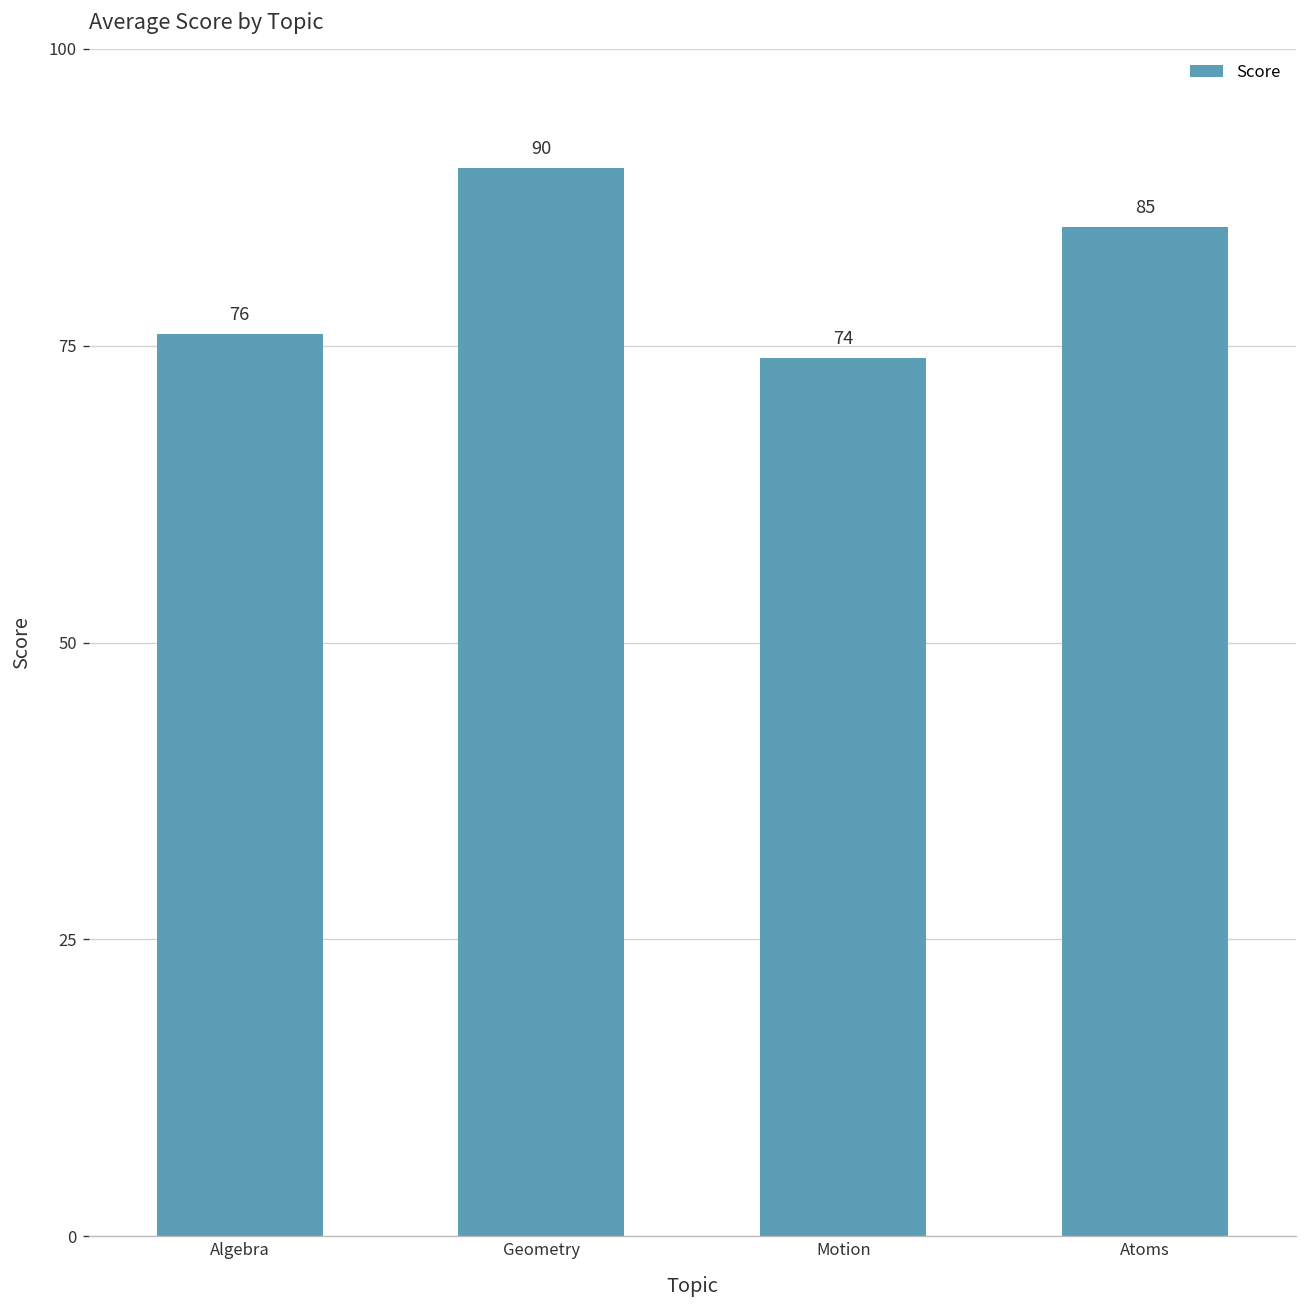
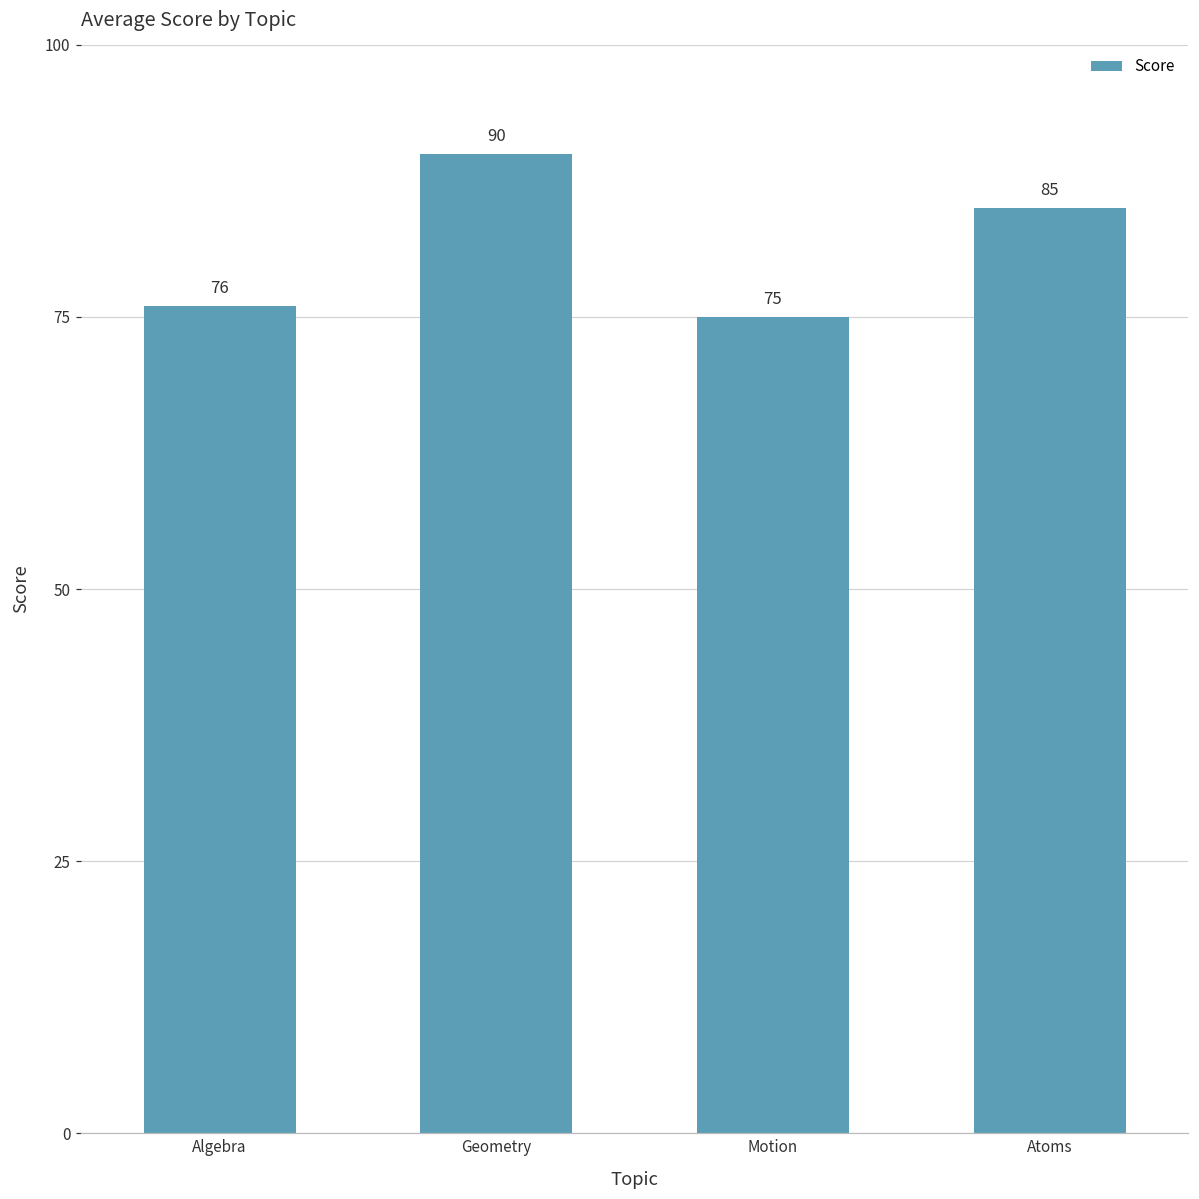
  {
    "Algebra": 76,
    "Geometry": 90,
-   "Motion": 74,
+   "Motion": 75,
    "Atoms": 85
  }
